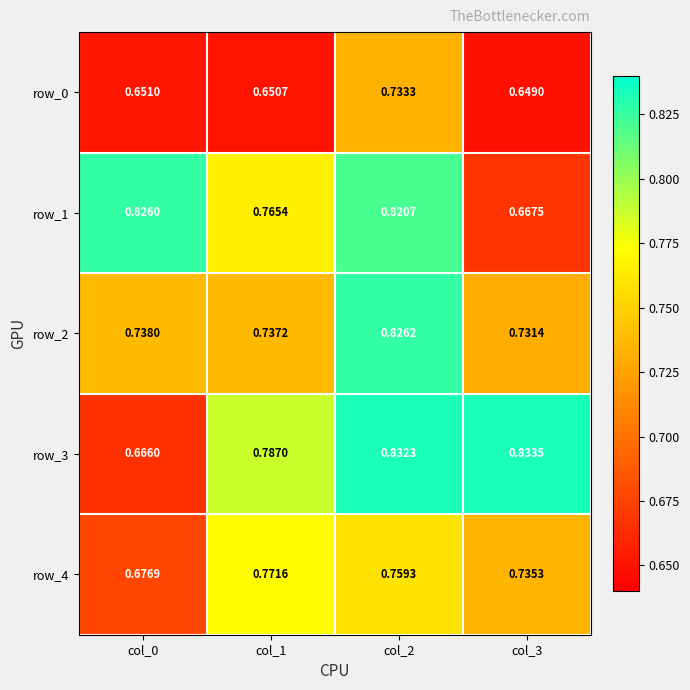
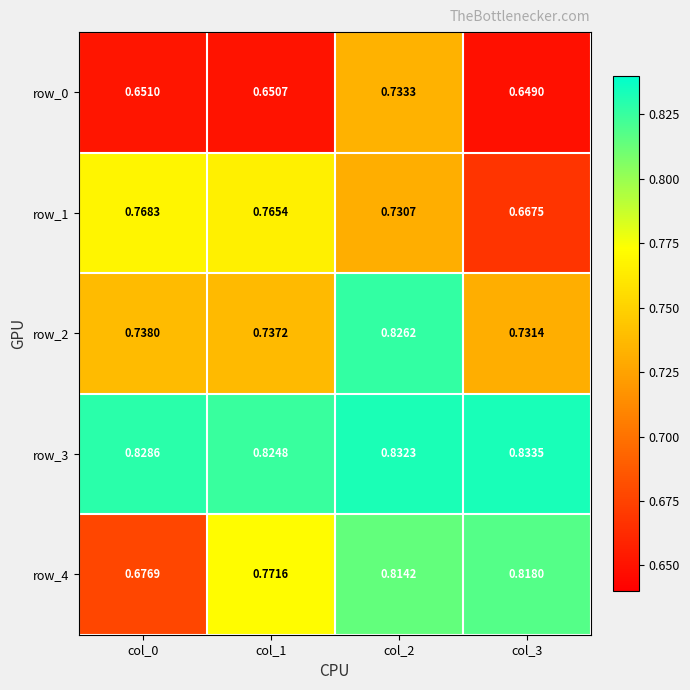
  {
    "row_0": {
      "col_0": 0.6510,
      "col_1": 0.6507,
      "col_2": 0.7333,
      "col_3": 0.6490
    },
    "row_1": {
-     "col_0": 0.8260,
+     "col_0": 0.7683,
      "col_1": 0.7654,
-     "col_2": 0.8207,
+     "col_2": 0.7307,
      "col_3": 0.6675
    },
    "row_2": {
      "col_0": 0.7380,
      "col_1": 0.7372,
      "col_2": 0.8262,
      "col_3": 0.7314
    },
    "row_3": {
-     "col_0": 0.6660,
-     "col_1": 0.7870,
+     "col_0": 0.8286,
+     "col_1": 0.8248,
      "col_2": 0.8323,
      "col_3": 0.8335
    },
    "row_4": {
      "col_0": 0.6769,
      "col_1": 0.7716,
-     "col_2": 0.7593,
-     "col_3": 0.7353
+     "col_2": 0.8142,
+     "col_3": 0.8180
    }
  }
